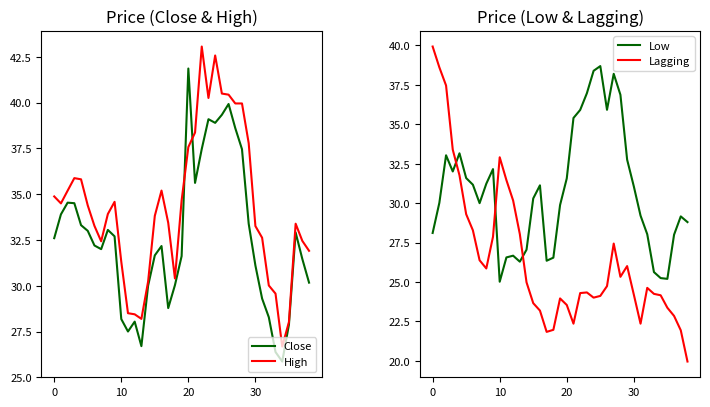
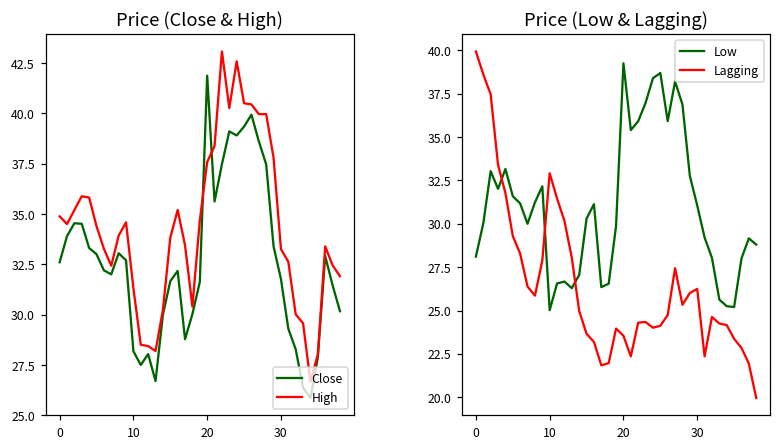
  {
    "Price (Close & High)": {
      "Close": {
        "0": 32.6,
        "10": 28.2,
        "20": 41.9,
-       "30": 31.1
+       "30": 31.8
      },
      "High": {
        "0": 34.9,
        "10": 31.3,
        "20": 37.6,
        "30": 33.3
      }
    },
    "Price (Low & Lagging)": {
      "Low": {
        "0": 28.1,
        "10": 25.0,
-       "20": 31.6,
+       "20": 39.2,
        "30": 31.1
      },
      "Lagging": {
        "0": 39.9,
        "10": 32.9,
        "20": 23.5,
-       "30": 24.2
+       "30": 26.2
      }
    }
  }
